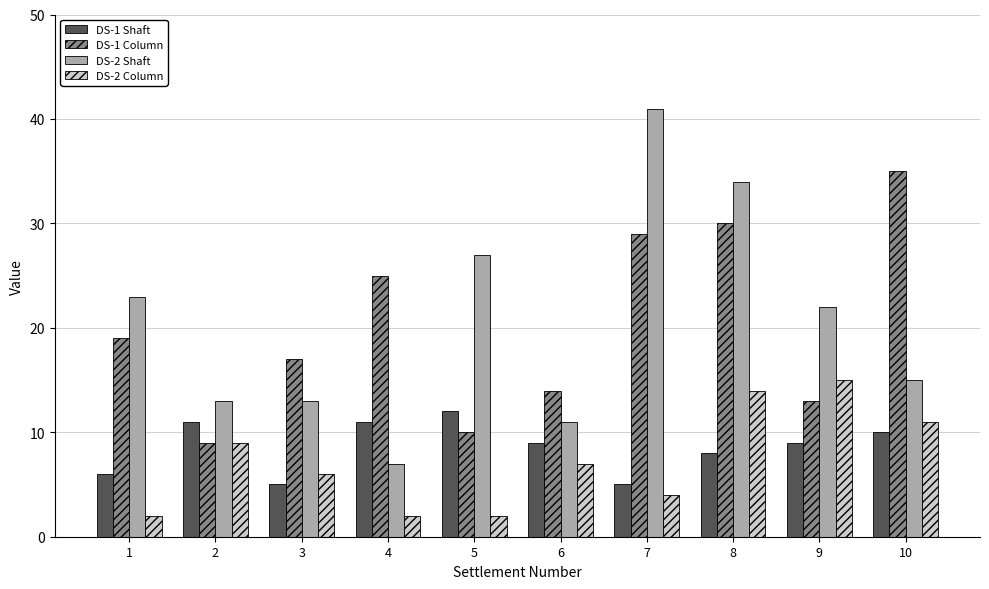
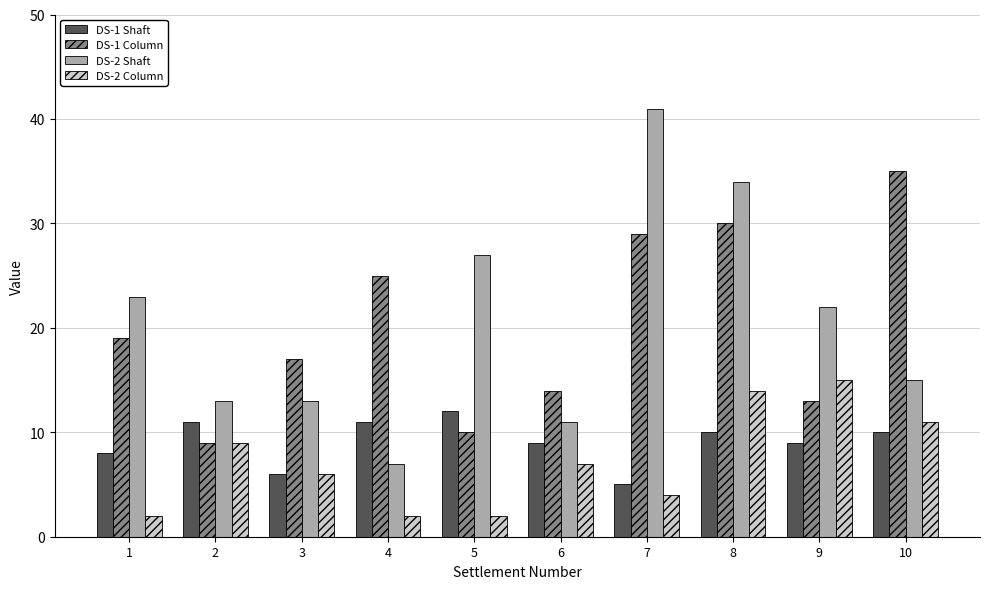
  {
    "DS-1 Shaft": {
-     "1": 6,
+     "1": 8,
      "2": 11,
-     "3": 5,
+     "3": 6,
      "4": 11,
      "5": 12,
      "6": 9,
      "7": 5,
-     "8": 8,
+     "8": 10,
      "9": 9,
      "10": 10
    }
  }
